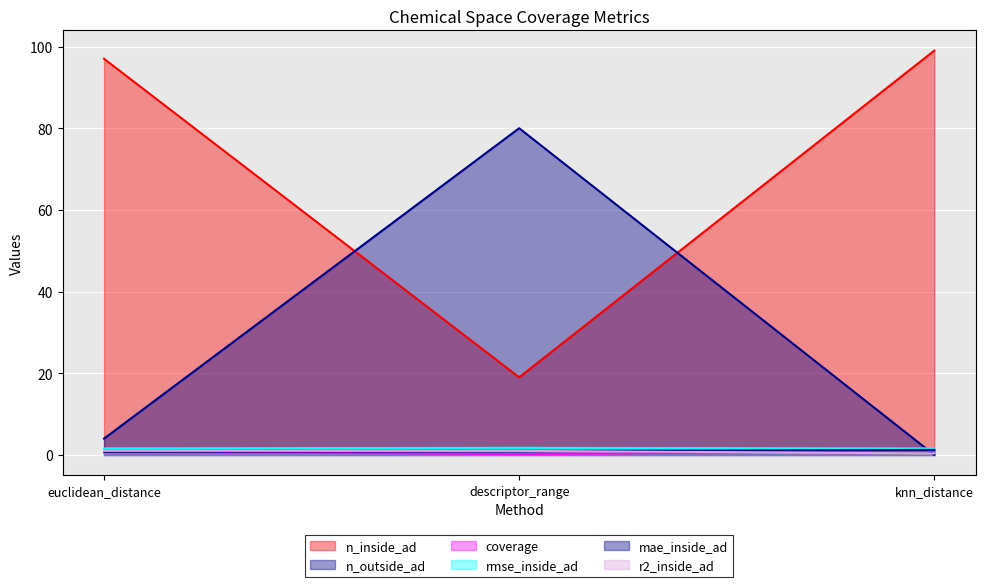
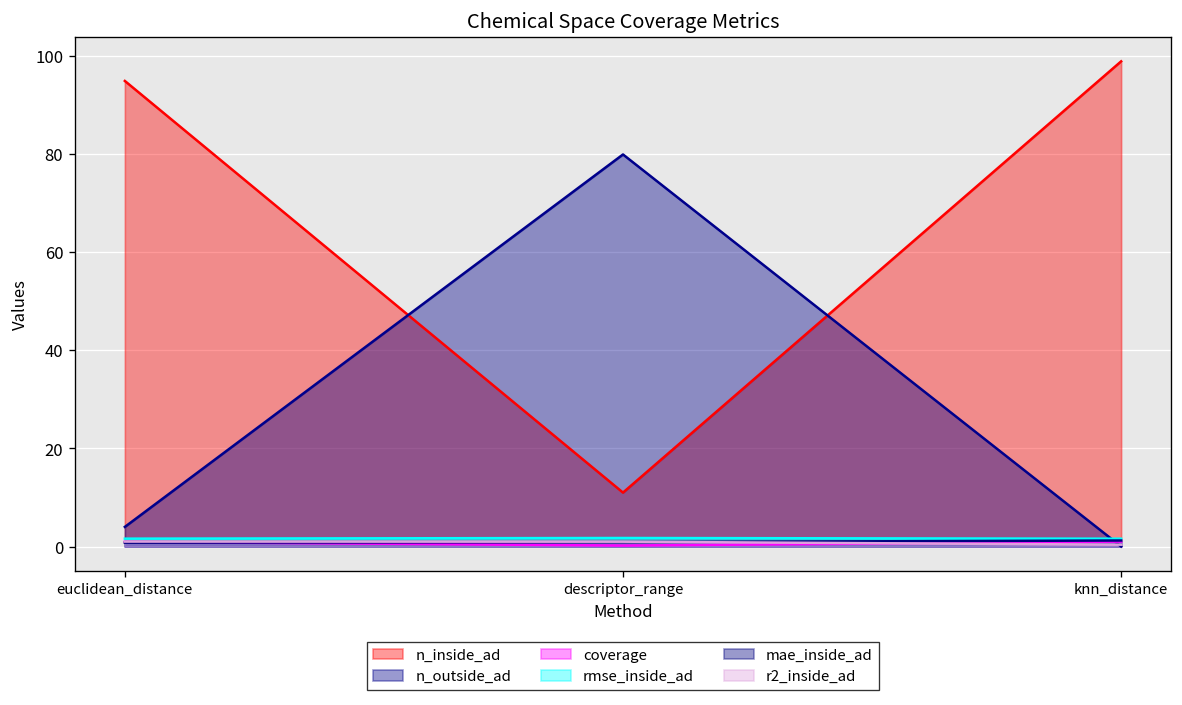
  {
    "n_inside_ad": {
-     "euclidean_distance": 97,
-     "descriptor_range": 19,
+     "euclidean_distance": 95,
+     "descriptor_range": 11,
      "knn_distance": 99
    },
    "coverage": {
      "descriptor_range": 0
    },
    "rmse_inside_ad": {
      "descriptor_range": 2
    }
  }
